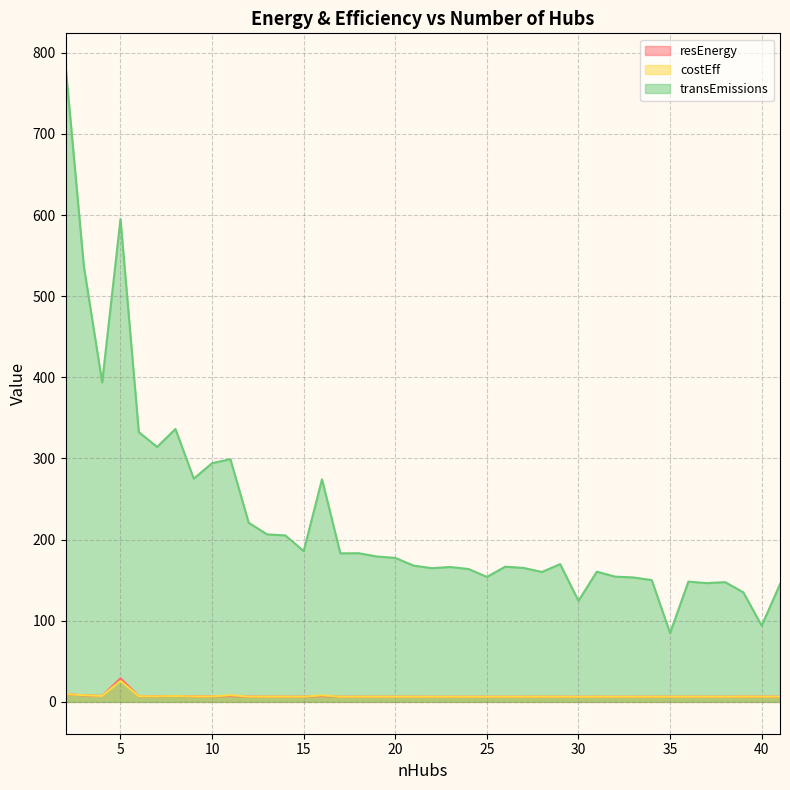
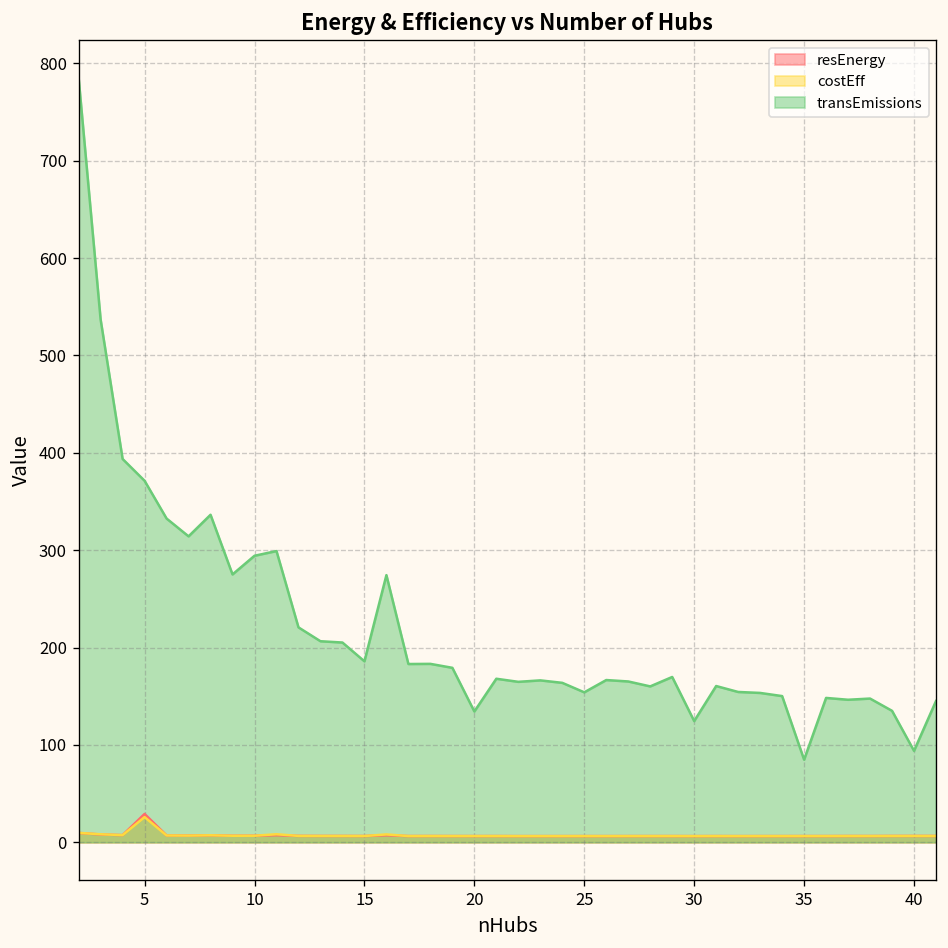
  {
    "resEnergy": {
      "5": 30
    },
    "costEff": {
      "5": 30
    },
    "transEmissions": {
-     "5": 600,
+     "5": 370,
      "10": 290,
      "15": 190,
-     "20": 180,
+     "20": 130,
      "25": 150,
      "30": 120,
      "35": 80,
      "40": 90
    }
  }
